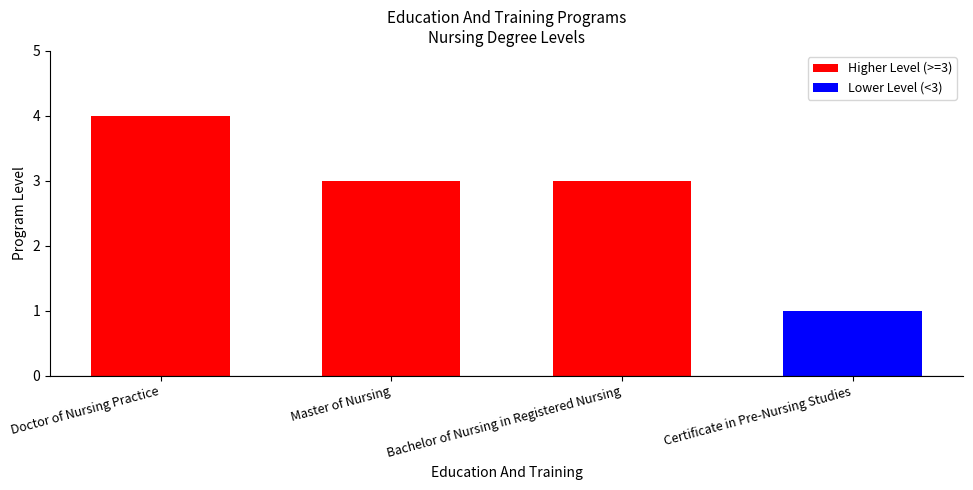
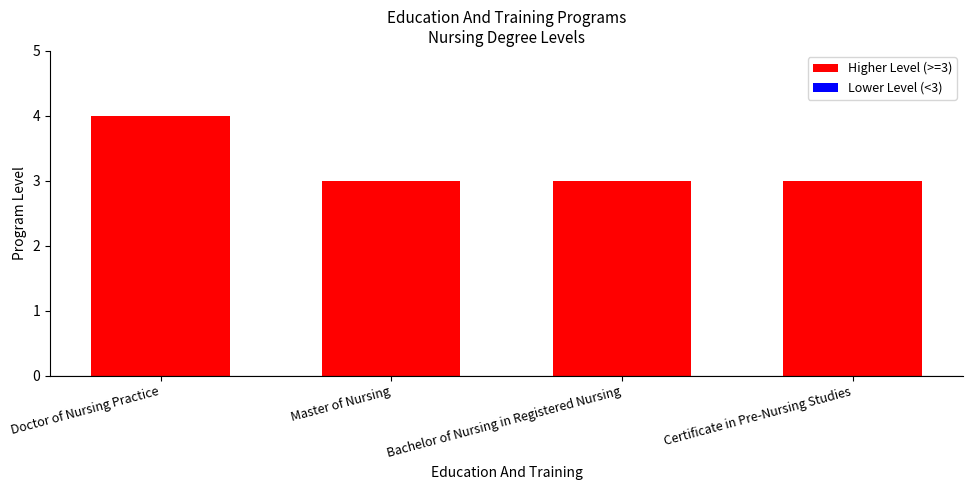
  {
    "Doctor of Nursing Practice": 4,
    "Master of Nursing": 3,
    "Bachelor of Nursing in Registered Nursing": 3,
-   "Certificate in Pre-Nursing Studies": 1
+   "Certificate in Pre-Nursing Studies": 3
  }
